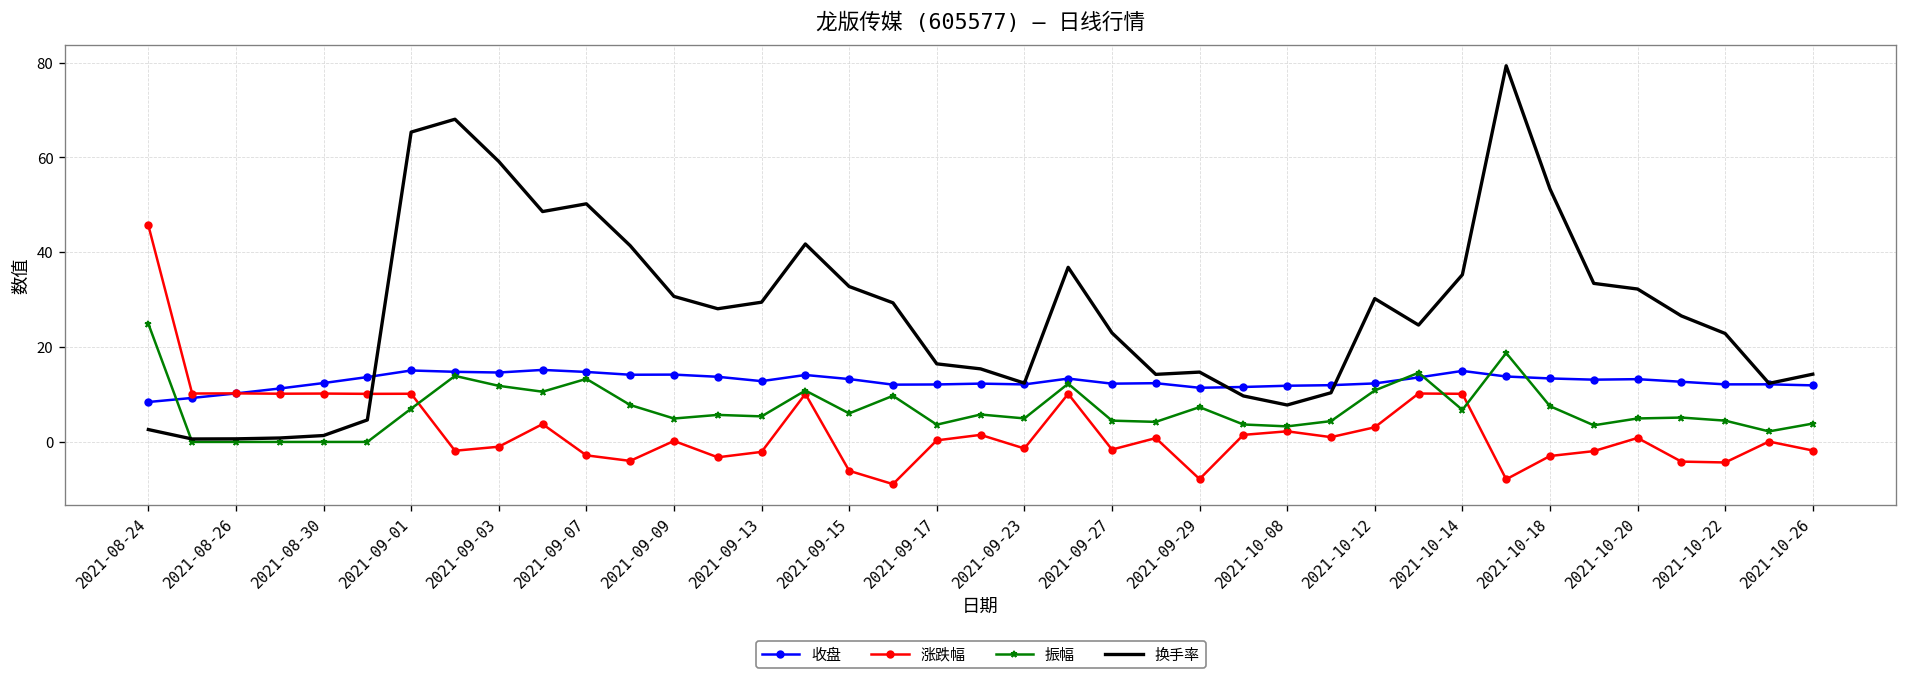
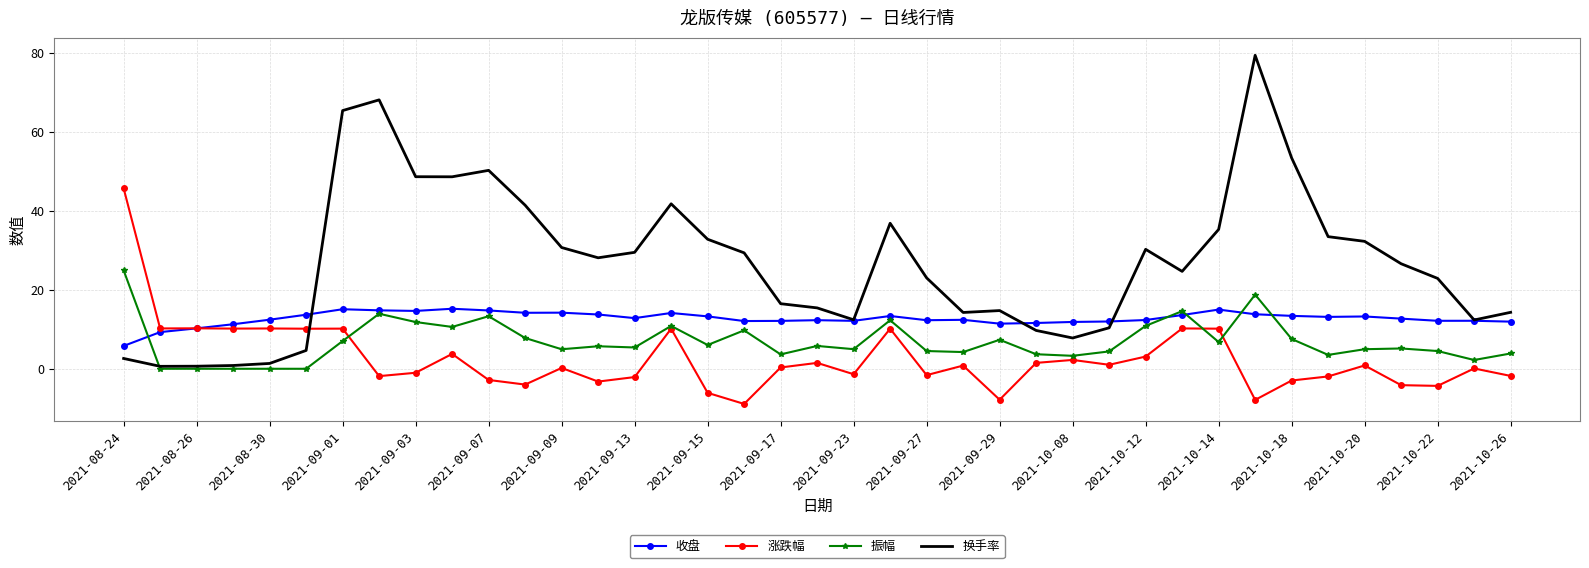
  {
    "收盘": {
-     "2021-08-24": 8,
+     "2021-08-24": 6,
      "2021-08-30": 12,
      "2021-09-01": 15,
      "2021-09-03": 15,
      "2021-09-07": 15,
      "2021-09-09": 14,
      "2021-09-13": 13,
      "2021-09-15": 13,
      "2021-09-17": 12,
      "2021-09-27": 12,
      "2021-09-29": 11,
      "2021-10-08": 12,
      "2021-10-12": 12,
      "2021-10-14": 15,
      "2021-10-18": 13,
      "2021-10-20": 13,
      "2021-10-22": 12,
      "2021-10-26": 12
    },
    "涨跌幅": {
      "2021-08-24": 46,
      "2021-08-30": 10,
      "2021-09-01": 10,
      "2021-09-03": -1,
      "2021-09-07": -3,
      "2021-09-09": 0,
      "2021-09-13": -2,
      "2021-09-15": -6,
      "2021-09-17": 0,
      "2021-09-23": -1,
      "2021-09-27": -2,
      "2021-09-29": -8,
      "2021-10-08": 2,
      "2021-10-12": 3,
      "2021-10-14": 10,
      "2021-10-18": -3,
      "2021-10-20": 1,
      "2021-10-22": -4,
      "2021-10-26": -2
    },
    "振幅": {
      "2021-08-24": 25,
      "2021-08-26": 0,
      "2021-08-30": 0,
      "2021-09-01": 7,
      "2021-09-03": 12,
      "2021-09-07": 13,
      "2021-09-09": 5,
      "2021-09-13": 5,
      "2021-09-15": 6,
      "2021-09-17": 4,
      "2021-09-23": 5,
      "2021-09-27": 4,
      "2021-09-29": 7,
      "2021-10-08": 3,
      "2021-10-12": 11,
      "2021-10-14": 7,
      "2021-10-18": 8,
      "2021-10-20": 5,
      "2021-10-22": 4,
      "2021-10-26": 4
    },
    "换手率": {
      "2021-08-24": 3,
      "2021-08-26": 1,
      "2021-08-30": 1,
      "2021-09-01": 65,
-     "2021-09-03": 59,
+     "2021-09-03": 49,
      "2021-09-07": 50,
      "2021-09-09": 31,
      "2021-09-13": 29,
      "2021-09-15": 33,
      "2021-09-17": 16,
      "2021-09-27": 23,
      "2021-09-29": 15,
      "2021-10-08": 8,
      "2021-10-12": 30,
      "2021-10-14": 35,
      "2021-10-18": 53,
      "2021-10-20": 32,
      "2021-10-22": 23,
      "2021-10-26": 14
    }
  }
